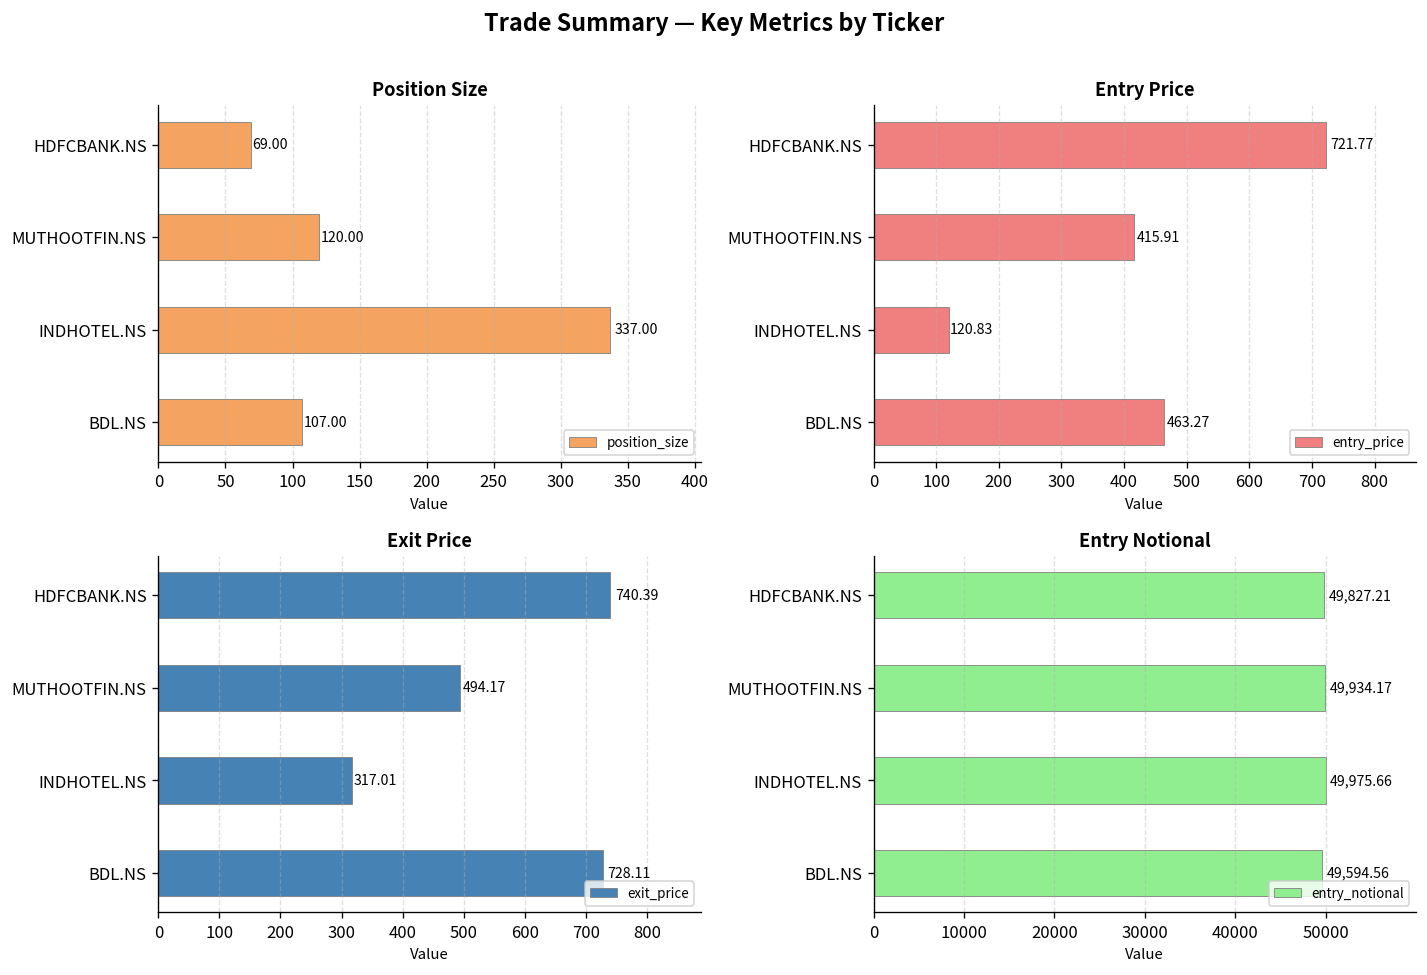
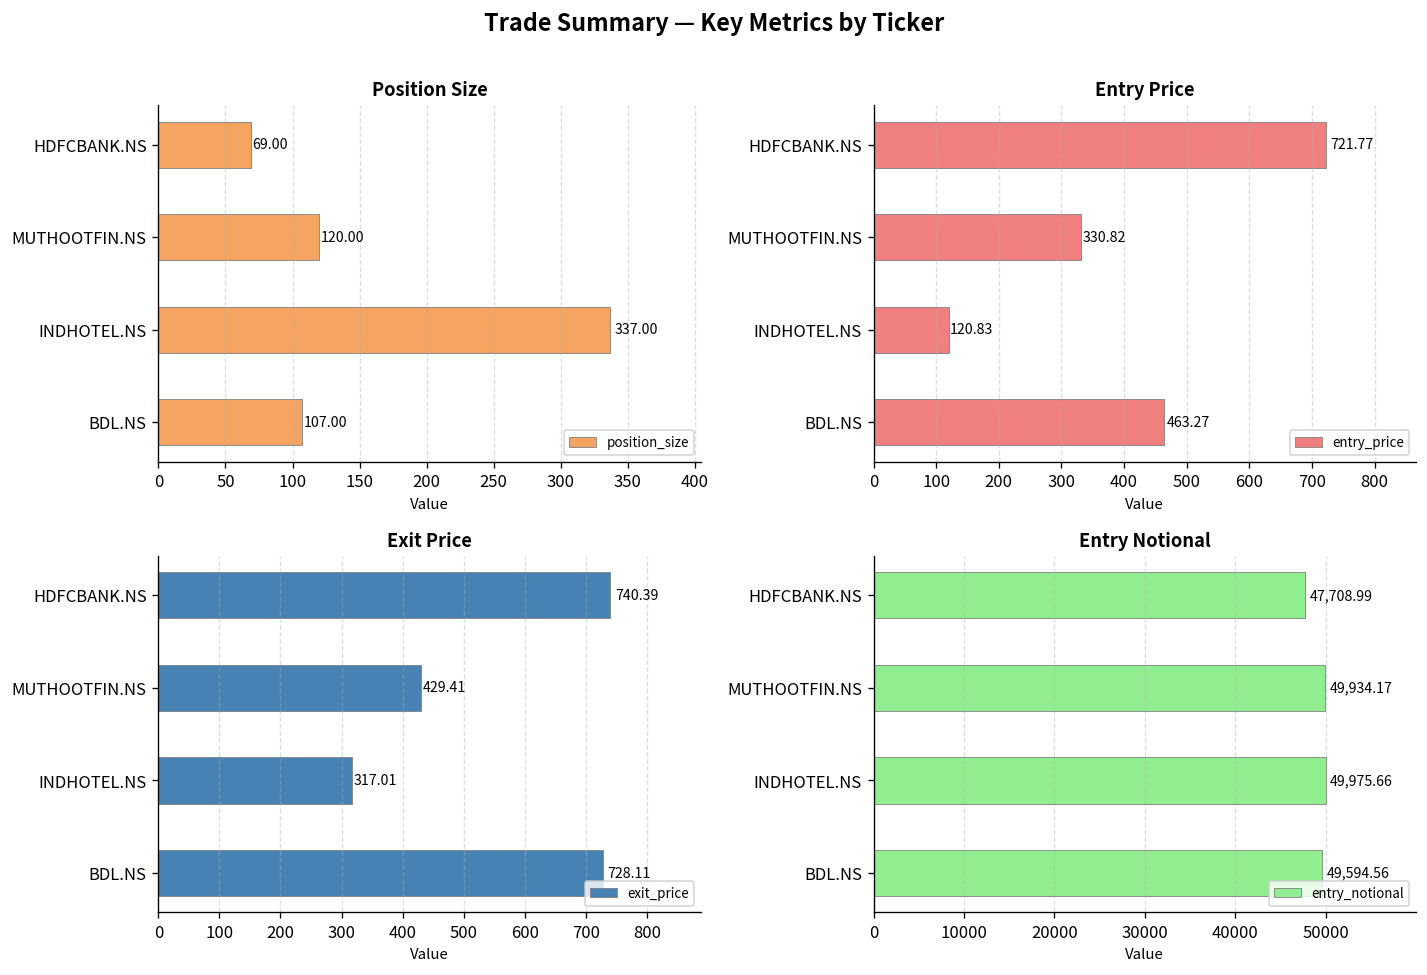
  {
    "Position Size": {
      "HDFCBANK.NS": "69.00",
      "MUTHOOTFIN.NS": "120.00",
      "INDHOTEL.NS": "337.00",
      "BDL.NS": "107.00"
    },
    "Entry Price": {
      "HDFCBANK.NS": "721.77",
-     "MUTHOOTFIN.NS": "415.91",
+     "MUTHOOTFIN.NS": "330.82",
      "INDHOTEL.NS": "120.83",
      "BDL.NS": "463.27"
    },
    "Exit Price": {
      "HDFCBANK.NS": "740.39",
-     "MUTHOOTFIN.NS": "494.17",
+     "MUTHOOTFIN.NS": "429.41",
      "INDHOTEL.NS": "317.01",
      "BDL.NS": "728.11"
    },
    "Entry Notional": {
-     "HDFCBANK.NS": "49,827.21",
+     "HDFCBANK.NS": "47,708.99",
      "MUTHOOTFIN.NS": "49,934.17",
      "INDHOTEL.NS": "49,975.66",
      "BDL.NS": "49,594.56"
    }
  }
